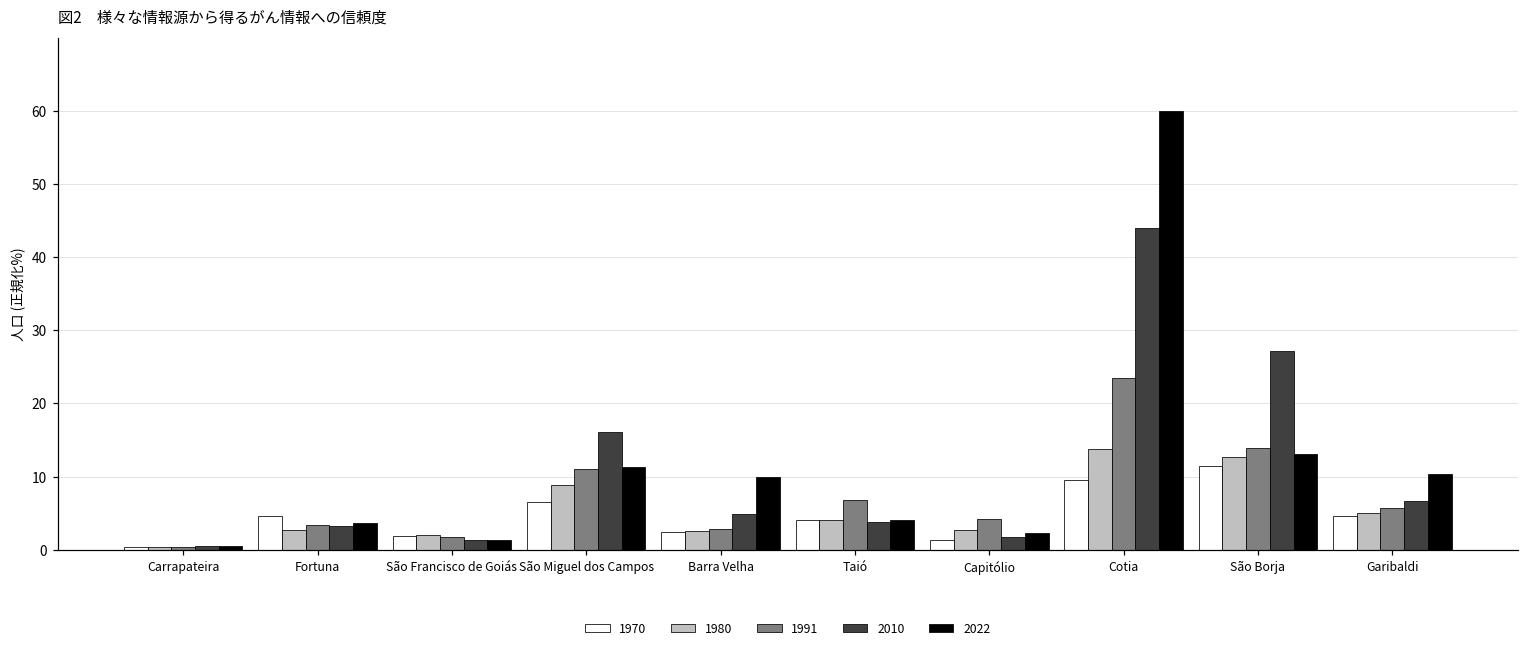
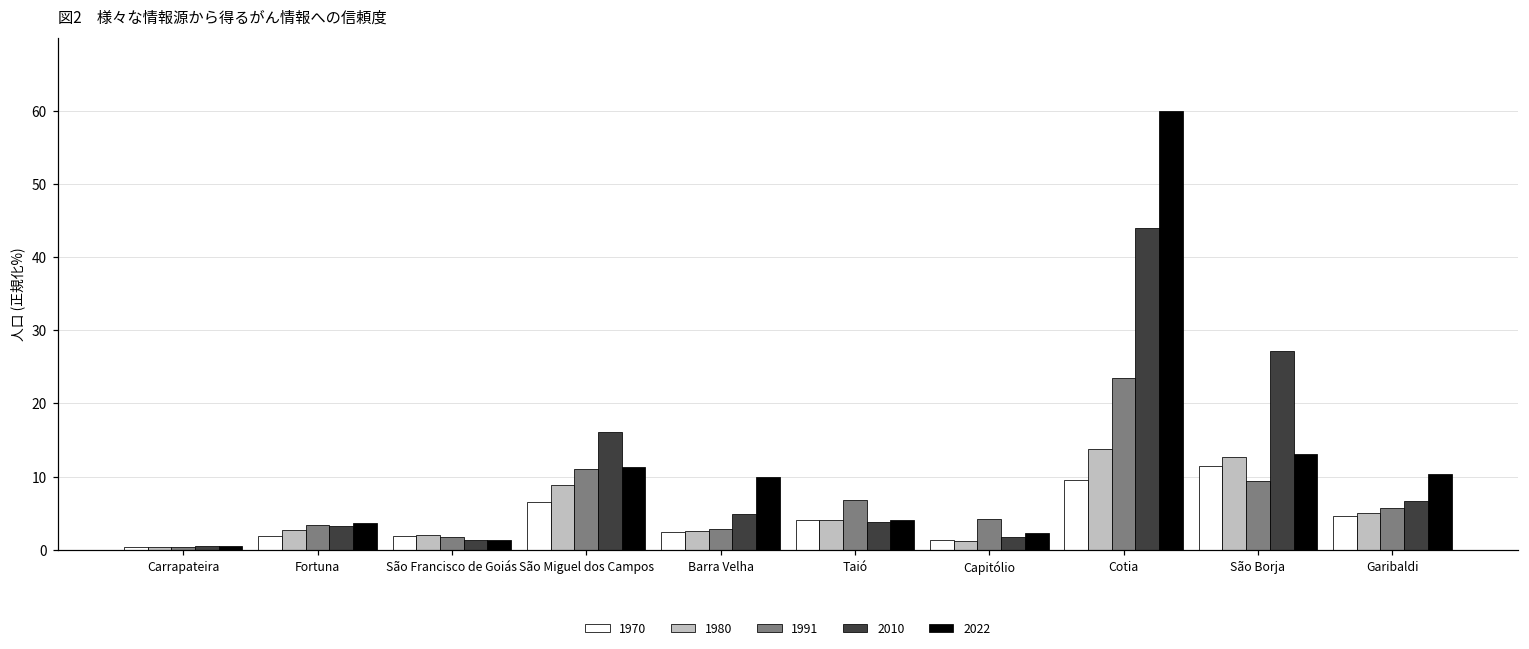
  {
    "1970": {
-     "Fortuna": 5,
+     "Fortuna": 2,
      "São Francisco de Goiás": 2,
      "São Miguel dos Campos": 6,
      "Barra Velha": 2,
      "Taió": 4,
      "Capitólio": 1,
      "Cotia": 9,
      "São Borja": 11,
      "Garibaldi": 5
    },
    "1980": {
      "Fortuna": 3,
      "São Francisco de Goiás": 2,
      "São Miguel dos Campos": 9,
      "Barra Velha": 3,
      "Taió": 4,
-     "Capitólio": 3,
+     "Capitólio": 1,
      "Cotia": 14,
      "São Borja": 13,
      "Garibaldi": 5
    },
    "1991": {
      "Carrapateira": 0,
      "Fortuna": 3,
      "São Francisco de Goiás": 2,
      "São Miguel dos Campos": 11,
      "Barra Velha": 3,
      "Taió": 7,
      "Capitólio": 4,
      "Cotia": 23,
-     "São Borja": 14,
+     "São Borja": 9,
      "Garibaldi": 6
    },
    "2010": {
      "Carrapateira": 1,
      "Fortuna": 3,
      "São Francisco de Goiás": 1,
      "São Miguel dos Campos": 16,
      "Barra Velha": 5,
      "Taió": 4,
      "Capitólio": 2,
      "Cotia": 44,
      "São Borja": 27,
      "Garibaldi": 7
    },
    "2022": {
      "Carrapateira": 1,
      "Fortuna": 4,
      "São Francisco de Goiás": 1,
      "São Miguel dos Campos": 11,
      "Barra Velha": 10,
      "Taió": 4,
      "Capitólio": 2,
      "Cotia": 60,
      "São Borja": 13,
      "Garibaldi": 10
    }
  }
